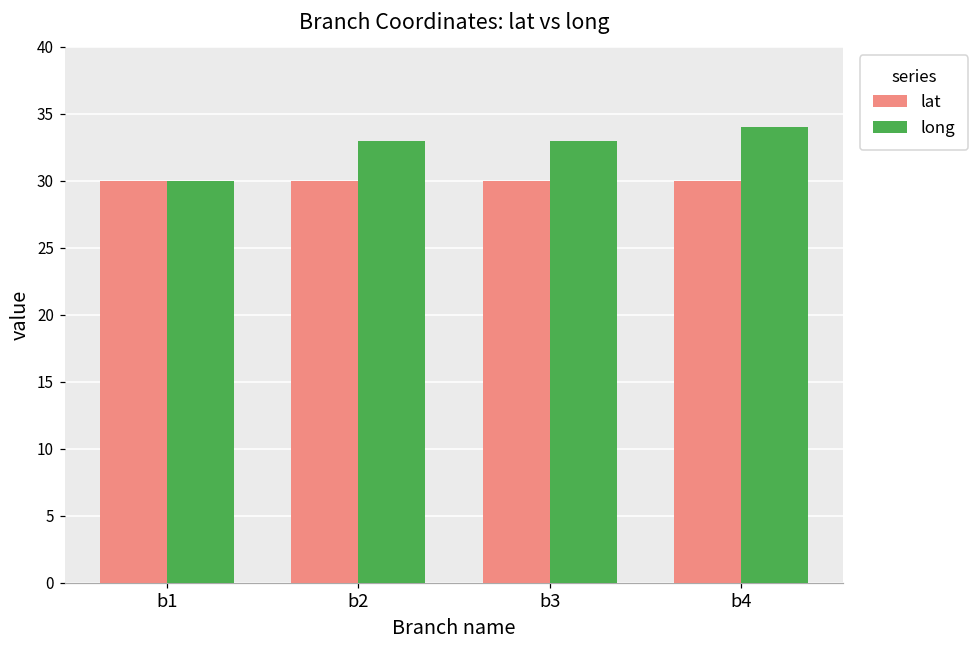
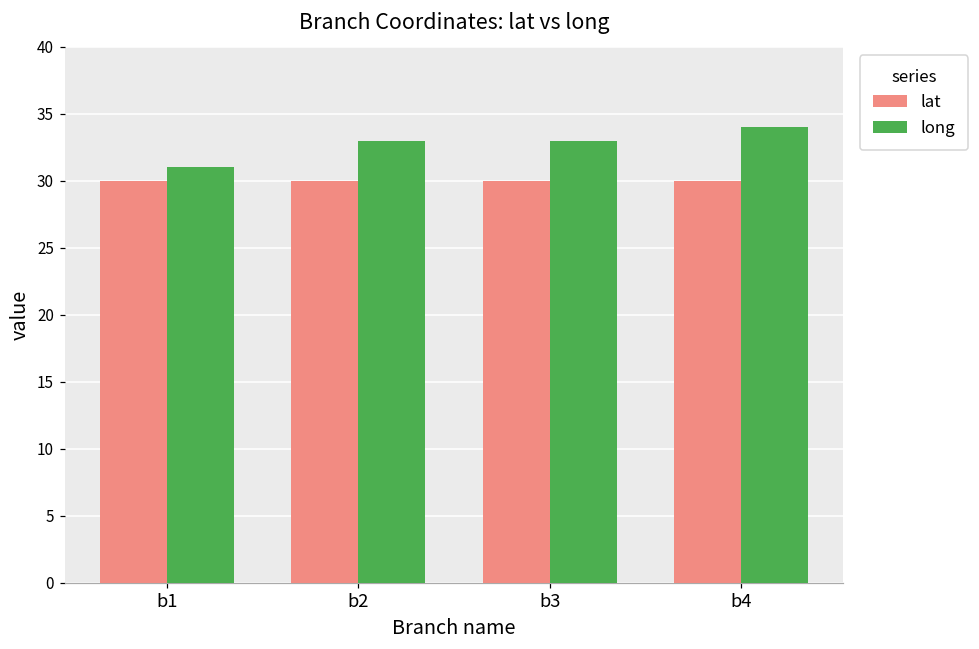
  {
    "lat": {
      "b1": 30,
      "b2": 30,
      "b3": 30,
      "b4": 30
    },
    "long": {
-     "b1": 30,
+     "b1": 31,
      "b2": 33,
      "b3": 33,
      "b4": 34
    }
  }
